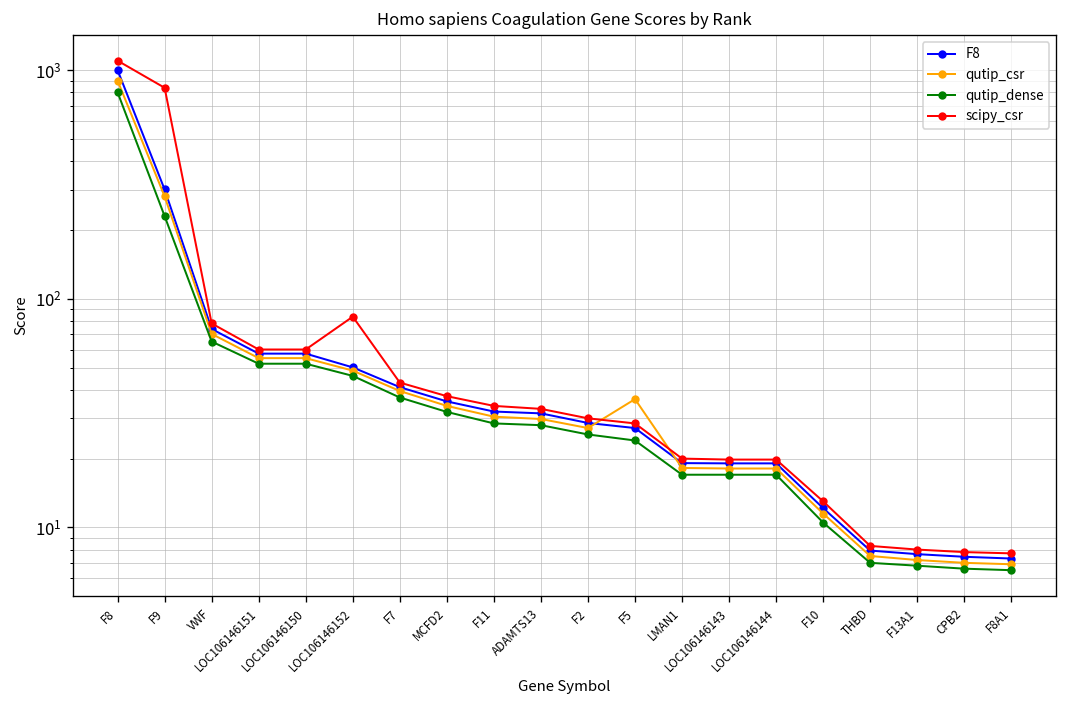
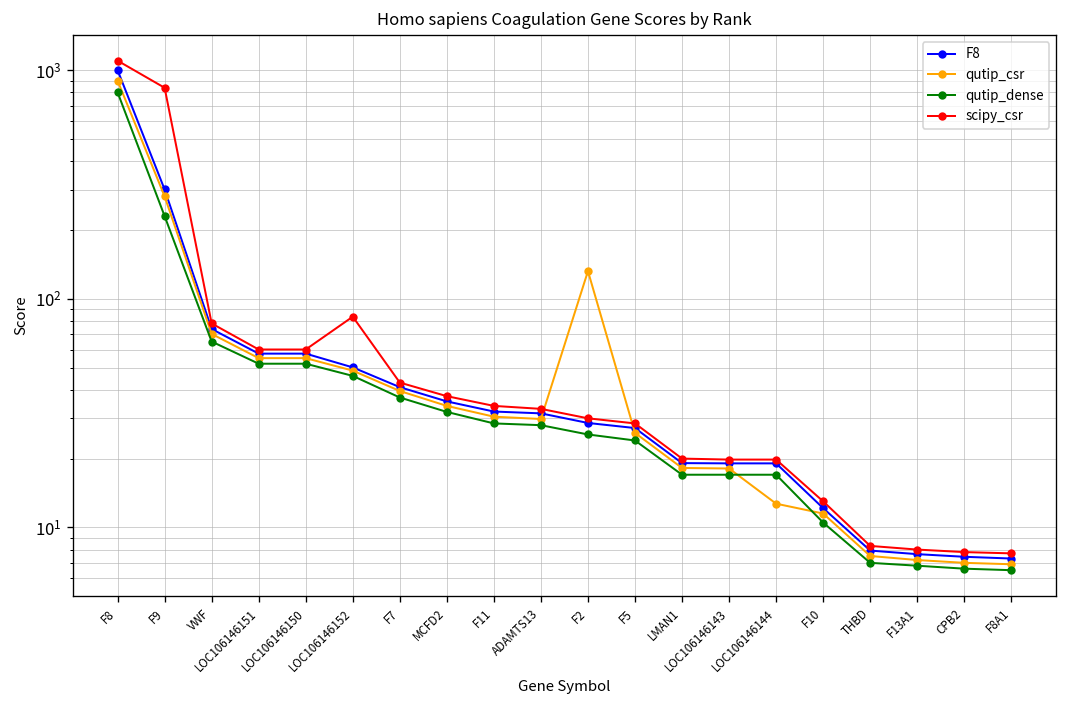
  {
    "F8": {
      "F8": 1000,
      "F9": 300,
      "VWF": 74,
      "LOC106146151": 58,
      "LOC106146150": 58,
      "LOC106146152": 50,
      "F7": 41,
      "MCFD2": 36,
      "F11": 32,
      "ADAMTS13": 32,
      "F2": 29,
      "F5": 27,
      "LMAN1": 19,
      "LOC106146143": 19,
      "LOC106146144": 19,
      "F10": 12,
      "THBD": 8,
      "F13A1": 7.6,
      "CPB2": 7.4,
      "F8A1": 7.3
    },
    "qutip_csr": {
      "F8": 900,
      "F9": 280,
      "VWF": 70,
      "LOC106146151": 55,
      "LOC106146150": 55,
      "LOC106146152": 49,
      "F7": 40,
      "MCFD2": 34,
      "F11": 31,
      "ADAMTS13": 30,
-     "F2": 27,
-     "F5": 36,
+     "F2": 130,
+     "F5": 26,
      "LMAN1": 18,
      "LOC106146143": 18,
-     "LOC106146144": 18,
+     "LOC106146144": 13,
      "F10": 12,
      "THBD": 7.5,
      "F13A1": 7,
      "CPB2": 7,
      "F8A1": 7
    },
    "qutip_dense": {
      "F8": 800,
      "F9": 230,
      "VWF": 65,
      "LOC106146151": 52,
      "LOC106146150": 52,
      "LOC106146152": 46,
      "F7": 37,
      "MCFD2": 32,
      "F11": 29,
      "ADAMTS13": 28,
      "F2": 26,
      "F5": 24,
      "LMAN1": 17,
      "LOC106146143": 17,
      "LOC106146144": 17,
      "F10": 11,
      "THBD": 7,
      "F13A1": 7,
      "CPB2": 6.6,
      "F8A1": 6.5
    },
    "scipy_csr": {
      "F8": 1100,
      "F9": 800,
      "VWF": 78,
      "LOC106146151": 60,
      "LOC106146150": 60,
      "LOC106146152": 80,
      "F7": 43,
      "MCFD2": 38,
      "F11": 34,
      "ADAMTS13": 33,
      "F2": 30,
      "F5": 29,
      "LMAN1": 20,
      "LOC106146143": 20,
      "LOC106146144": 20,
      "F10": 13,
      "THBD": 8,
      "F13A1": 8,
      "CPB2": 8,
      "F8A1": 7.7
    }
  }
